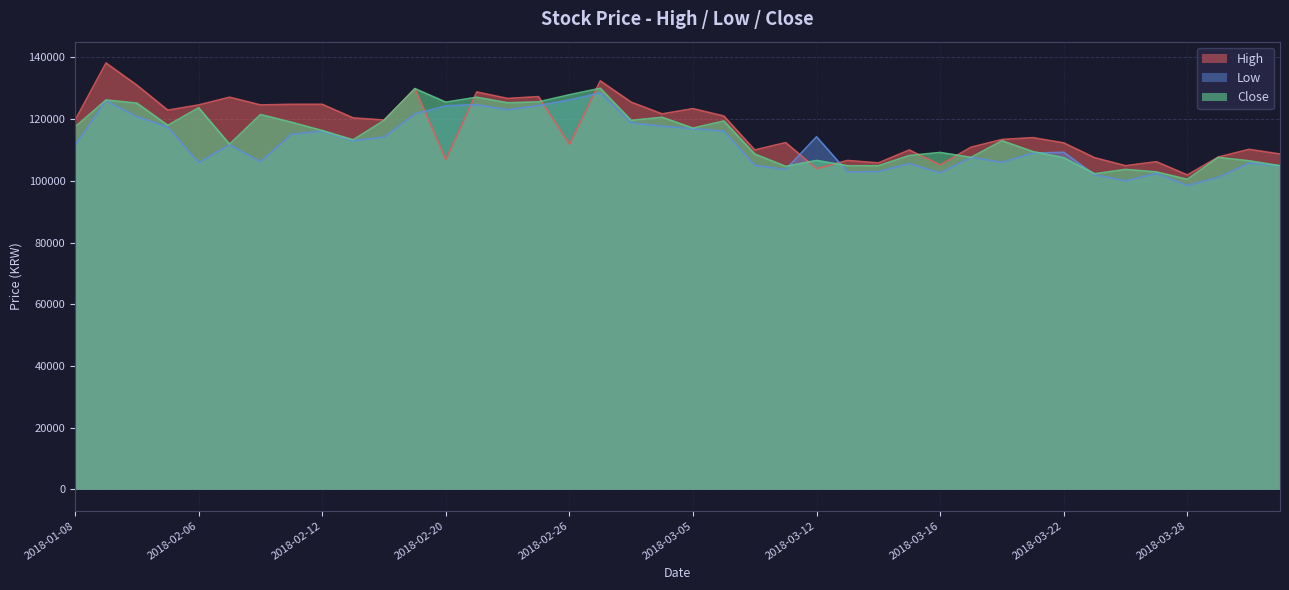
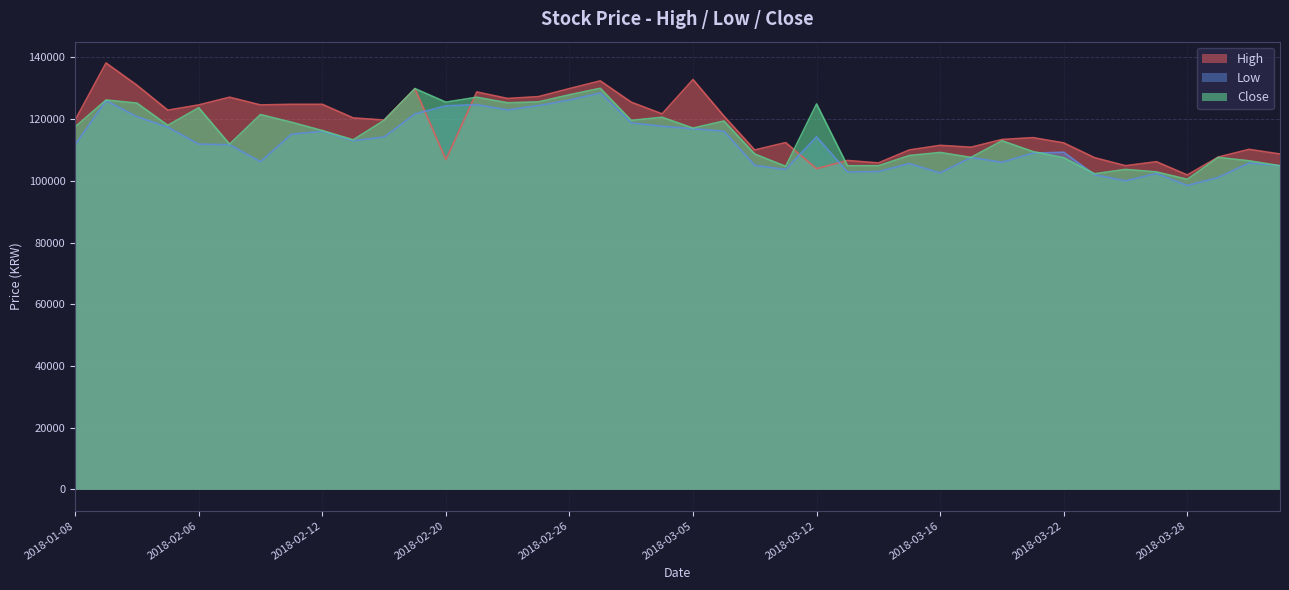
  {
    "High": {
      "2018-01-08": 120000,
      "2018-02-06": 125000,
      "2018-02-12": 125000,
      "2018-02-20": 107000,
-     "2018-02-26": 112000,
-     "2018-03-05": 123000,
+     "2018-02-26": 130000,
+     "2018-03-05": 133000,
      "2018-03-12": 104000,
-     "2018-03-16": 105000,
+     "2018-03-16": 112000,
      "2018-03-22": 112000,
      "2018-03-28": 102000
    },
    "Low": {
      "2018-01-08": 112000,
-     "2018-02-06": 106000,
+     "2018-02-06": 112000,
      "2018-02-20": 124000,
      "2018-02-26": 126000,
      "2018-03-12": 114000,
      "2018-03-16": 103000,
      "2018-03-22": 109000,
      "2018-03-28": 99000
    },
    "Close": {
      "2018-01-08": 118000,
      "2018-02-06": 124000,
      "2018-02-20": 126000,
      "2018-02-26": 128000,
-     "2018-03-12": 107000,
+     "2018-03-12": 125000,
      "2018-03-16": 109000,
      "2018-03-22": 108000,
      "2018-03-28": 101000
    }
  }
